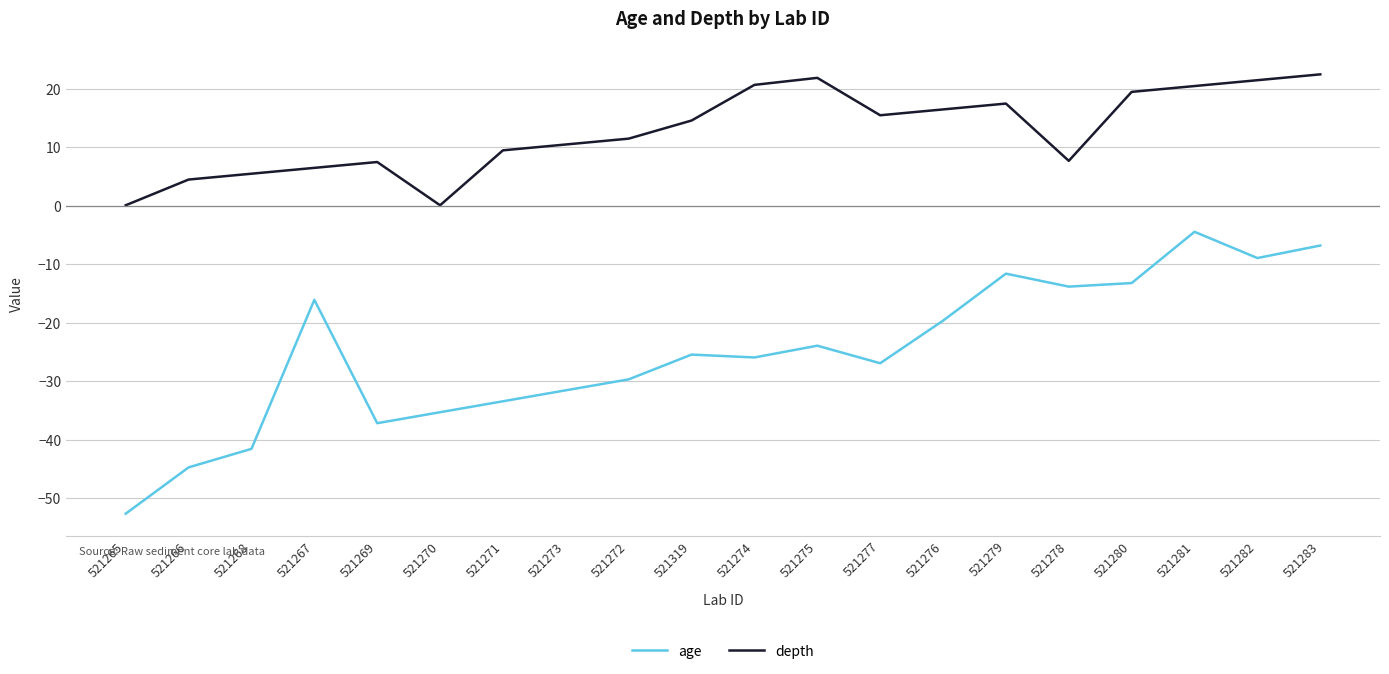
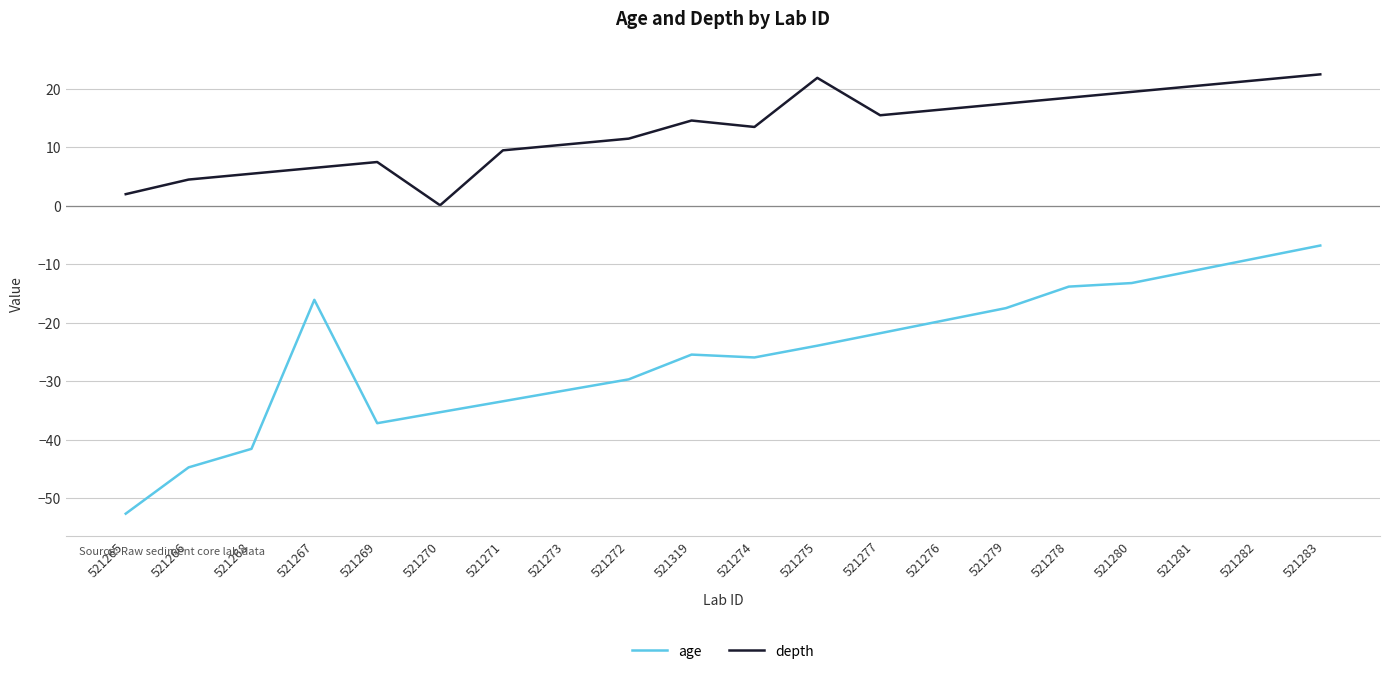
  {
    "age": {
      "521265": -53,
      "521266": -45,
      "521268": -42,
      "521267": -16,
      "521269": -37,
      "521270": -35,
      "521271": -33,
      "521273": -32,
      "521272": -30,
      "521319": -25,
      "521274": -26,
      "521275": -24,
-     "521277": -27,
+     "521277": -22,
      "521276": -20,
-     "521279": -12,
+     "521279": -18,
      "521278": -14,
      "521280": -13,
-     "521281": -4,
+     "521281": -11,
      "521282": -9,
      "521283": -7
    },
    "depth": {
-     "521265": 0,
+     "521265": 2,
      "521266": 5,
      "521268": 6,
      "521267": 7,
      "521269": 8,
      "521270": 0,
      "521271": 10,
      "521273": 11,
      "521272": 12,
      "521319": 15,
-     "521274": 21,
+     "521274": 14,
      "521275": 22,
      "521277": 16,
      "521276": 17,
      "521279": 18,
-     "521278": 8,
+     "521278": 19,
      "521280": 20,
      "521281": 21,
      "521282": 22,
      "521283": 23
    }
  }
